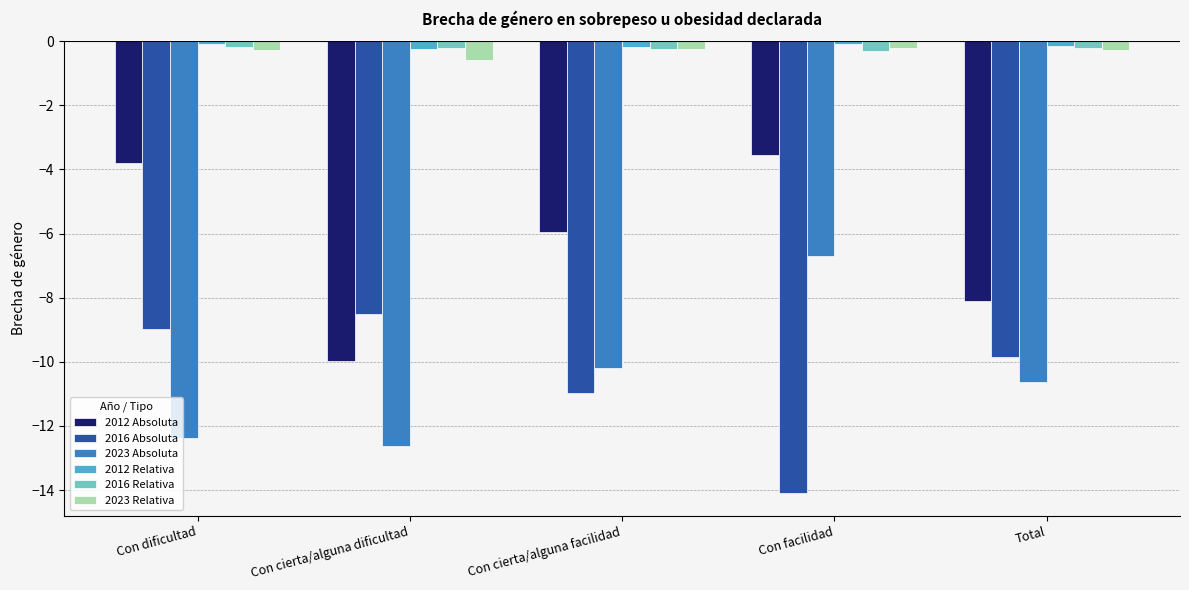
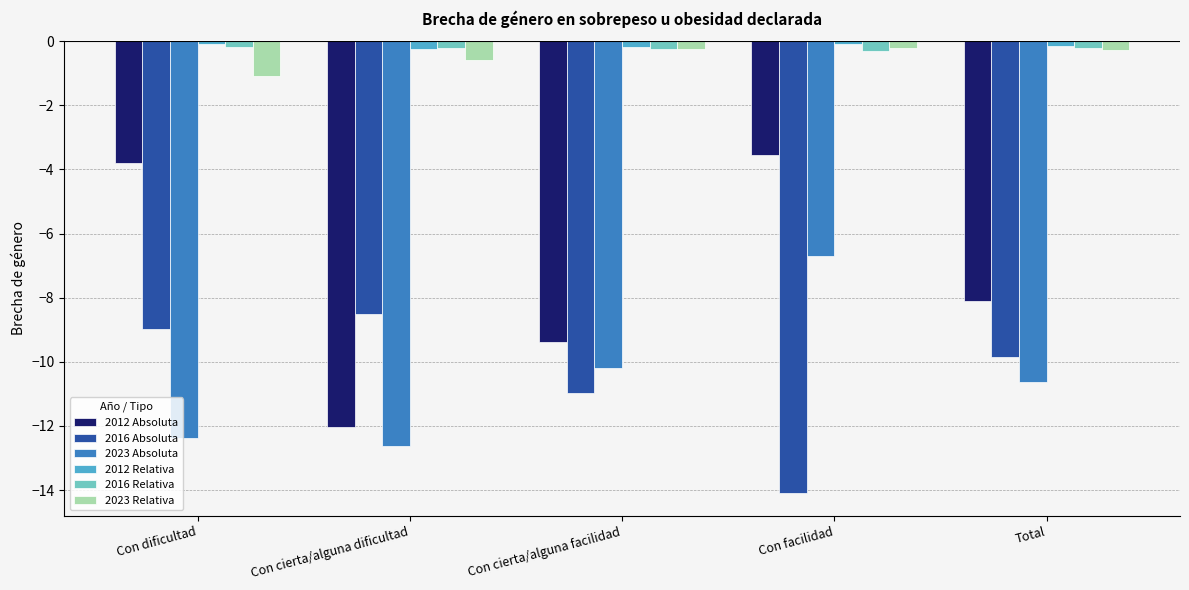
  {
    "2012 Absoluta": {
      "Con dificultad": -3.8,
-     "Con cierta/alguna dificultad": -10.0,
-     "Con cierta/alguna facilidad": -5.9,
+     "Con cierta/alguna dificultad": -12.0,
+     "Con cierta/alguna facilidad": -9.4,
      "Con facilidad": -3.5,
      "Total": -8.1
    },
    "2023 Relativa": {
-     "Con dificultad": -0.3,
+     "Con dificultad": -1.1,
      "Con cierta/alguna dificultad": -0.6,
      "Con cierta/alguna facilidad": -0.3,
      "Con facilidad": -0.2,
      "Total": -0.3
    }
  }
